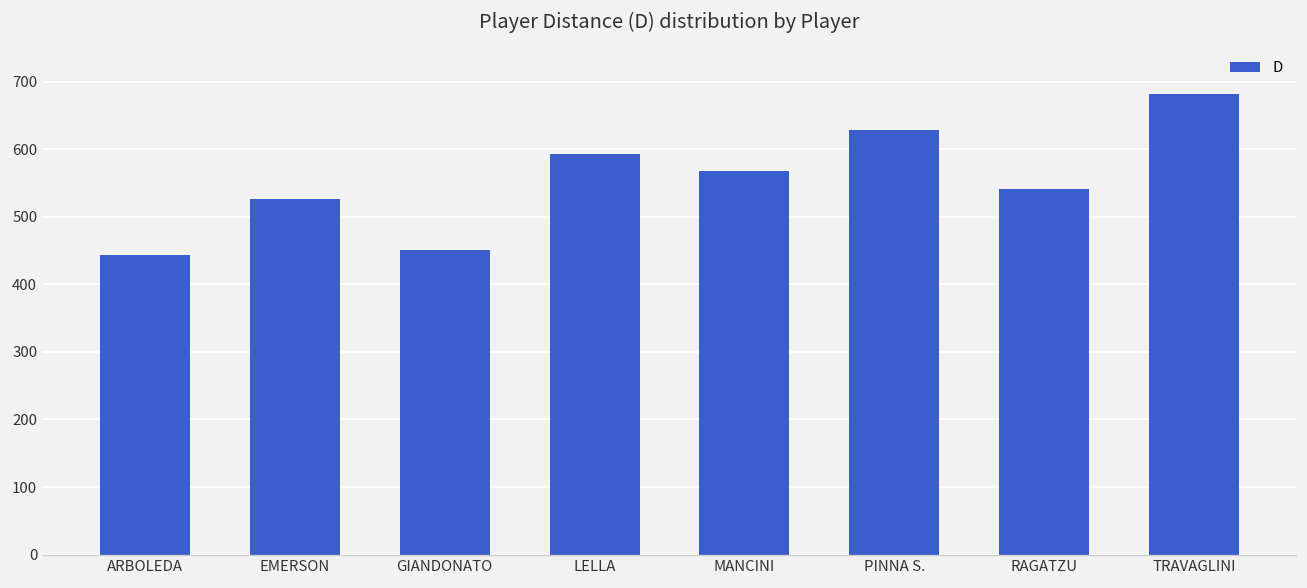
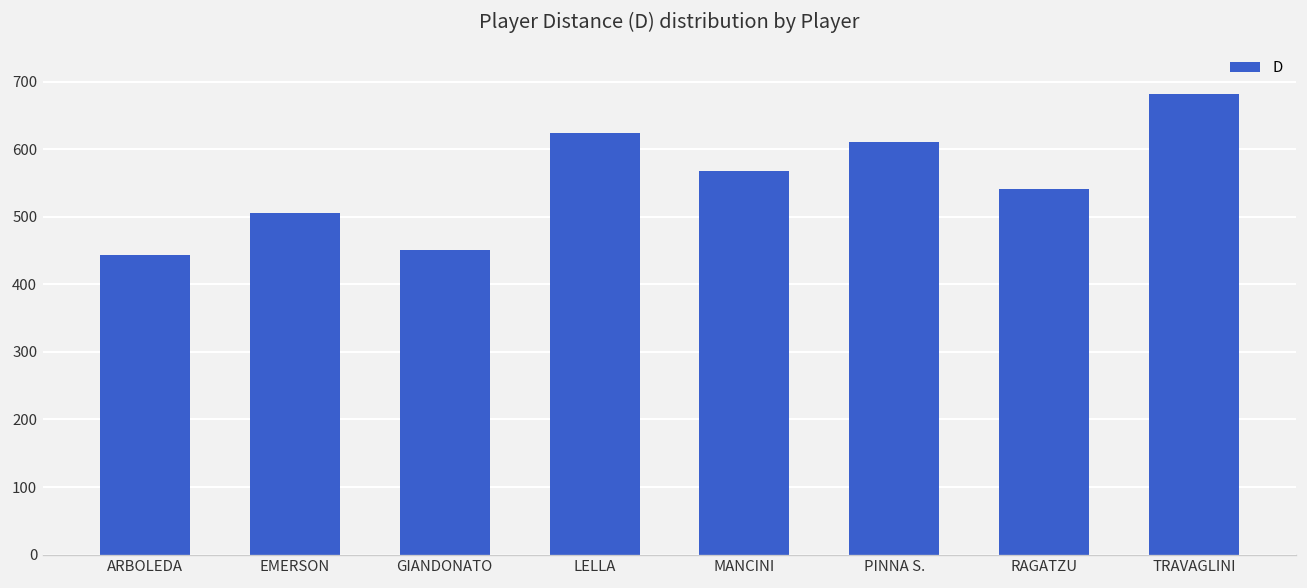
  {
    "ARBOLEDA": 440,
-   "EMERSON": 530,
+   "EMERSON": 510,
    "GIANDONATO": 450,
-   "LELLA": 590,
+   "LELLA": 620,
    "MANCINI": 570,
-   "PINNA S.": 630,
+   "PINNA S.": 610,
    "RAGATZU": 540,
    "TRAVAGLINI": 680
  }
